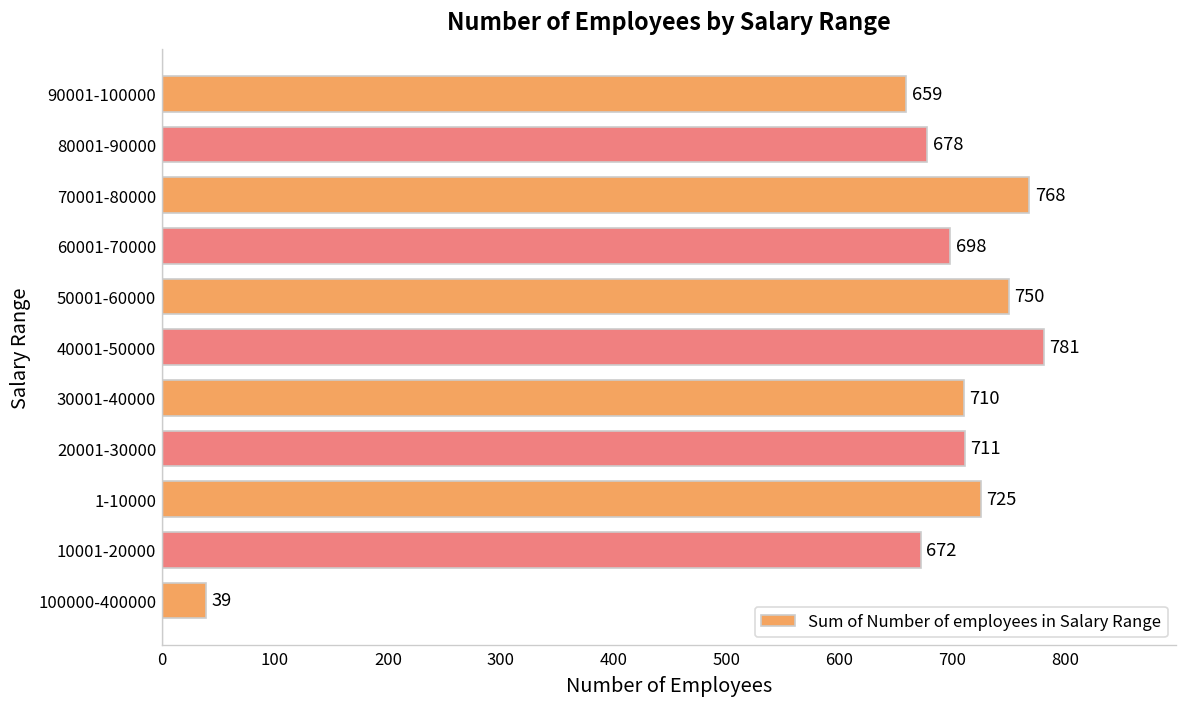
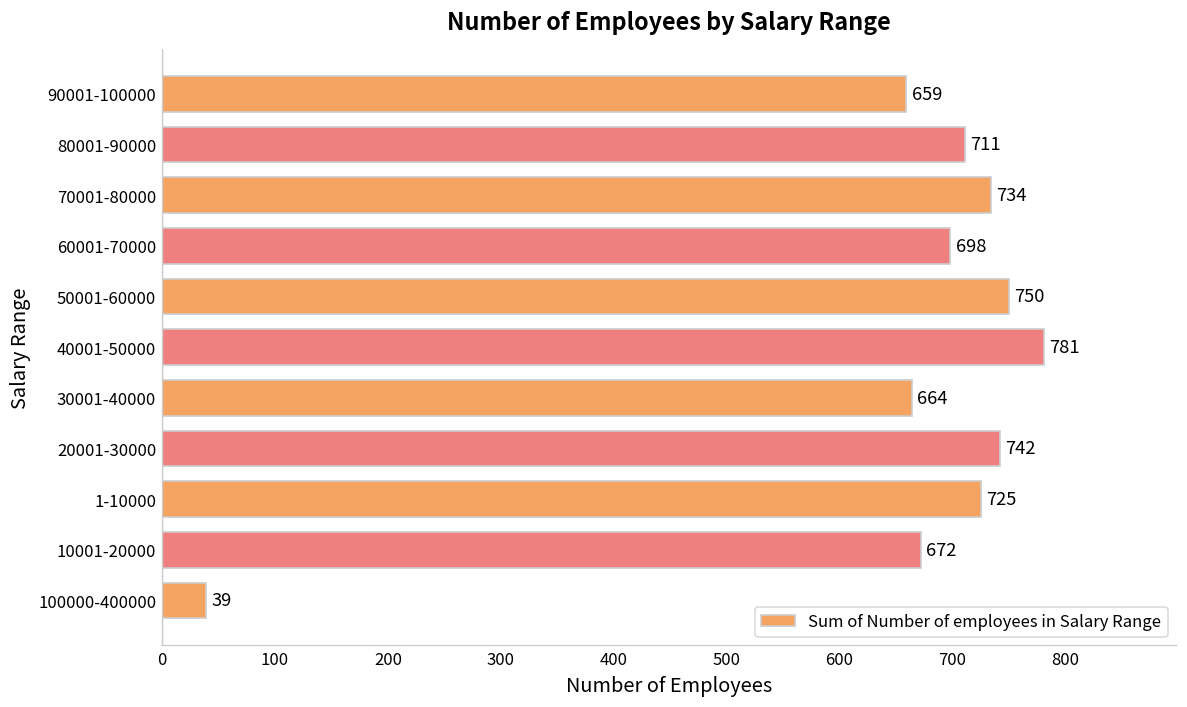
  {
    "90001-100000": 659,
-   "80001-90000": 678,
-   "70001-80000": 768,
+   "80001-90000": 711,
+   "70001-80000": 734,
    "60001-70000": 698,
    "50001-60000": 750,
    "40001-50000": 781,
-   "30001-40000": 710,
-   "20001-30000": 711,
+   "30001-40000": 664,
+   "20001-30000": 742,
    "1-10000": 725,
    "10001-20000": 672,
    "100000-400000": 39
  }
